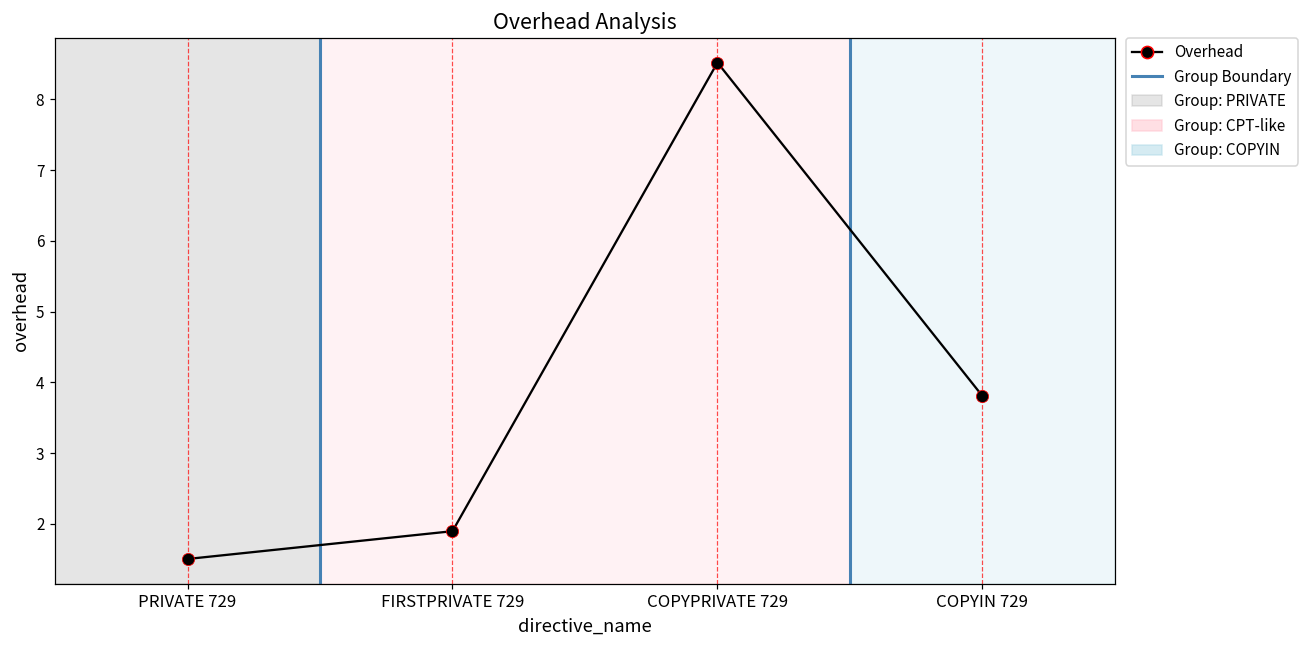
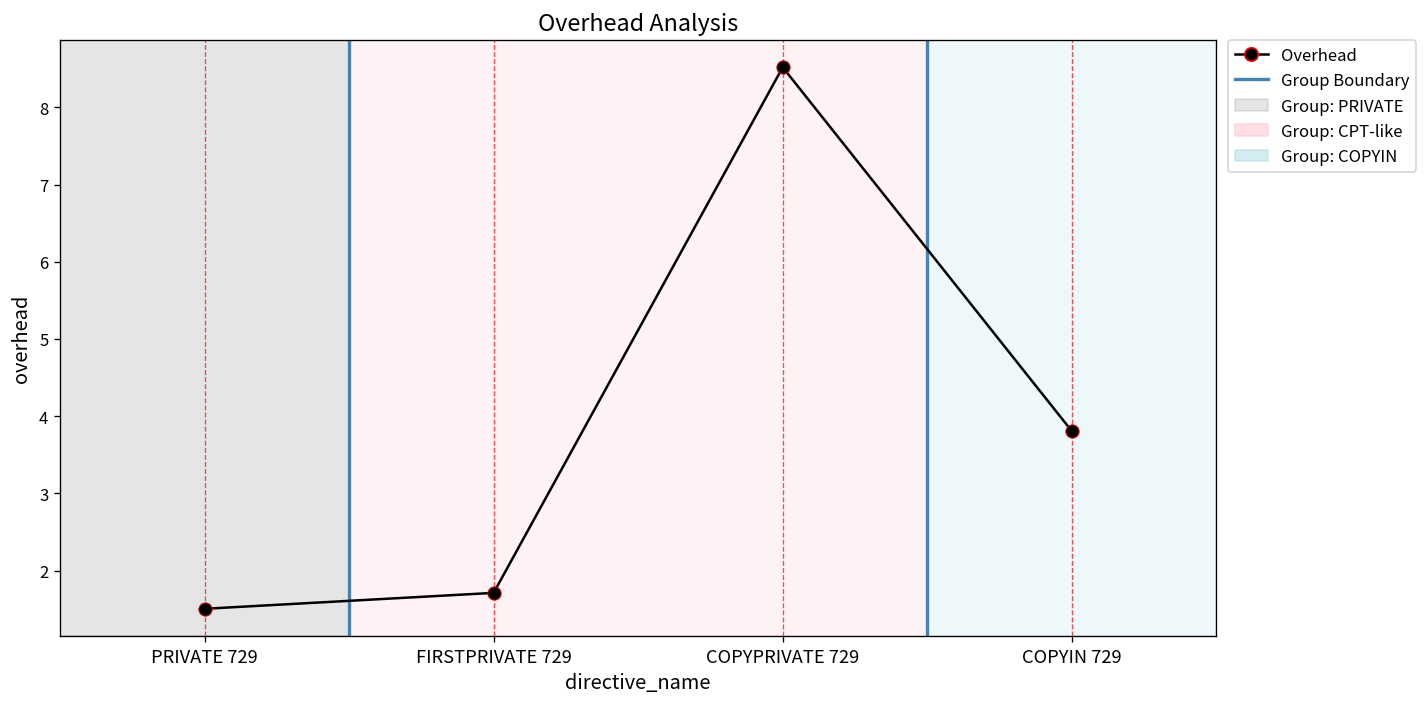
  {
    "PRIVATE 729": 1.5,
-   "FIRSTPRIVATE 729": 1.9,
+   "FIRSTPRIVATE 729": 1.7,
    "COPYPRIVATE 729": 8.5,
    "COPYIN 729": 3.8
  }
